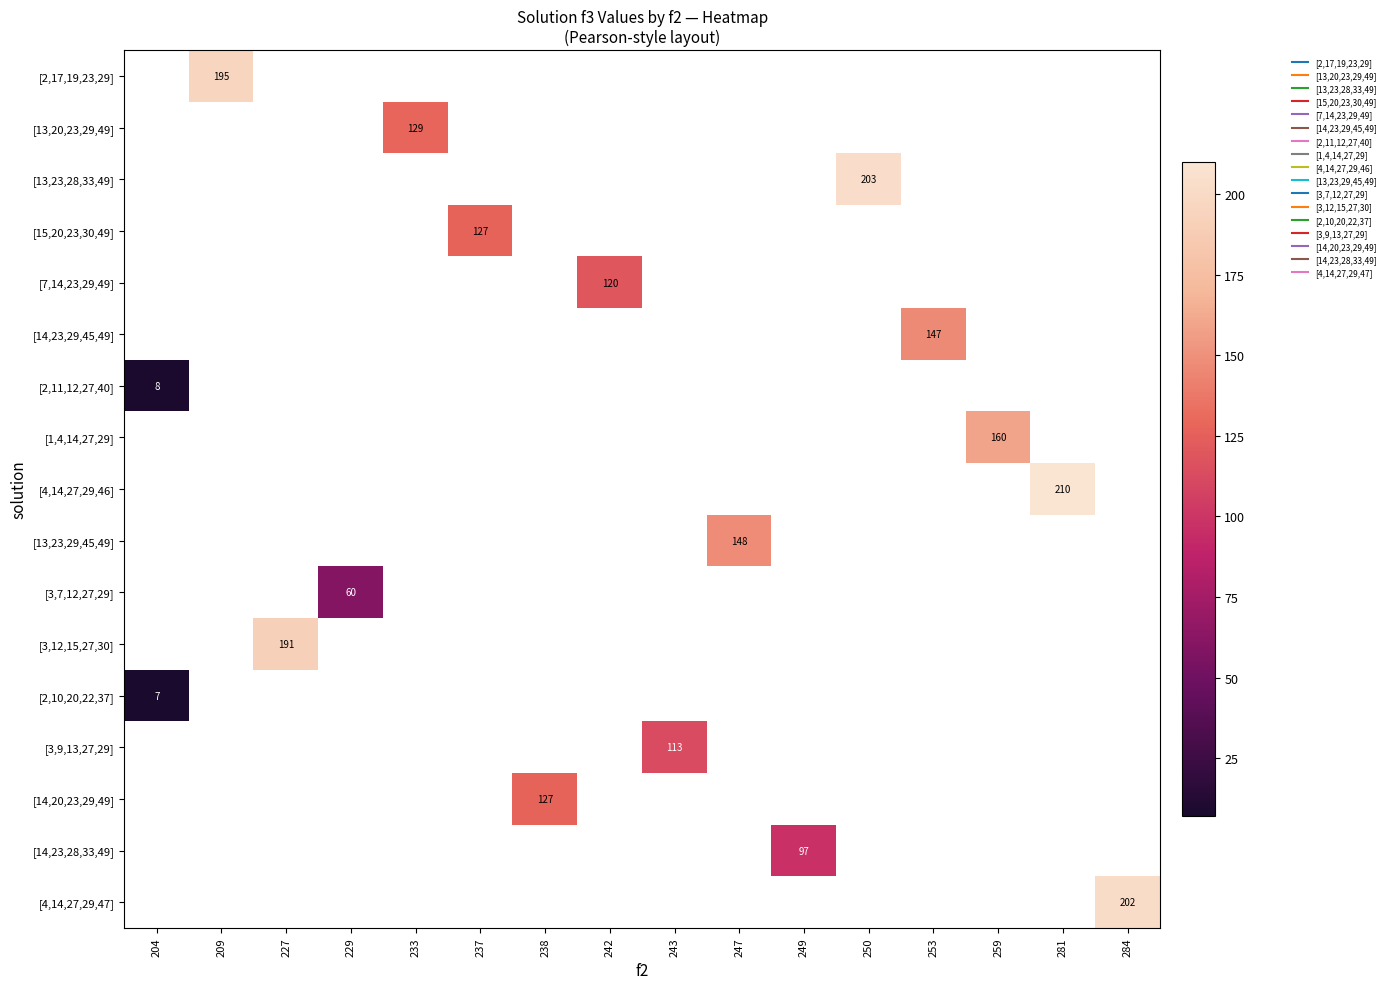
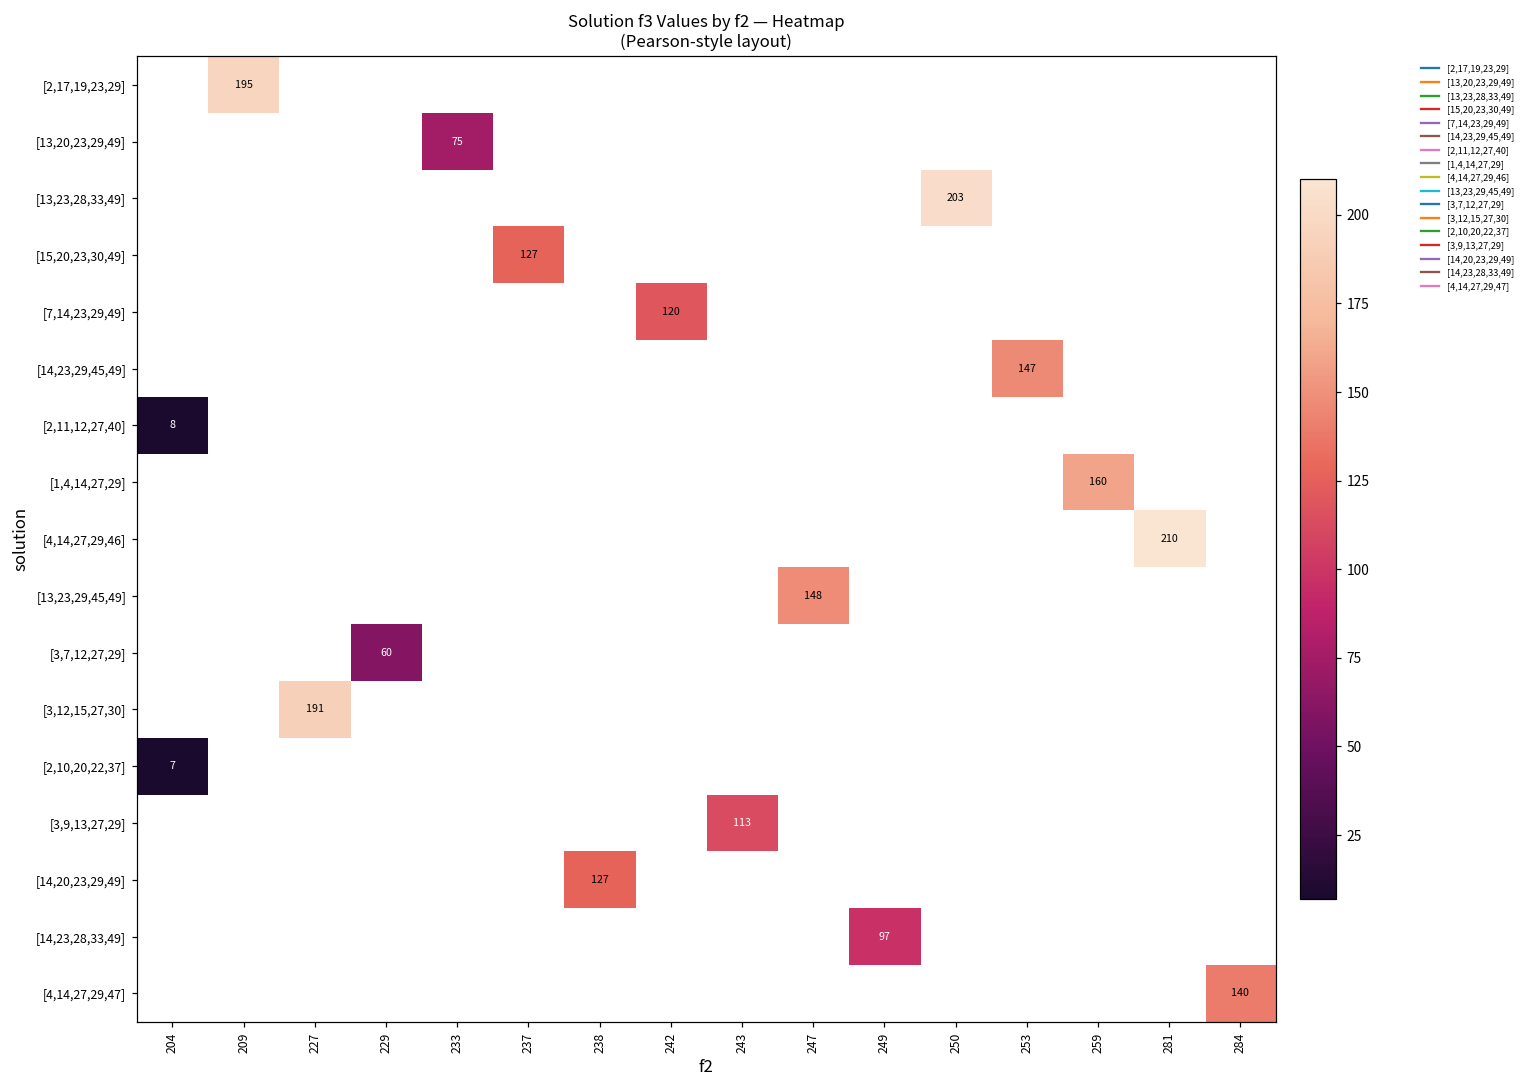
  {
    "[2,17,19,23,29]": {
      "209": 195
    },
    "[13,20,23,29,49]": {
-     "233": 129
+     "233": 75
    },
    "[13,23,28,33,49]": {
      "250": 203
    },
    "[15,20,23,30,49]": {
      "237": 127
    },
    "[7,14,23,29,49]": {
      "242": 120
    },
    "[14,23,29,45,49]": {
      "253": 147
    },
    "[2,11,12,27,40]": {
      "204": 8
    },
    "[1,4,14,27,29]": {
      "259": 160
    },
    "[4,14,27,29,46]": {
      "281": 210
    },
    "[13,23,29,45,49]": {
      "247": 148
    },
    "[3,7,12,27,29]": {
      "229": 60
    },
    "[3,12,15,27,30]": {
      "227": 191
    },
    "[2,10,20,22,37]": {
      "204": 7
    },
    "[3,9,13,27,29]": {
      "243": 113
    },
    "[14,20,23,29,49]": {
      "238": 127
    },
    "[14,23,28,33,49]": {
      "249": 97
    },
    "[4,14,27,29,47]": {
-     "284": 202
+     "284": 140
    }
  }
